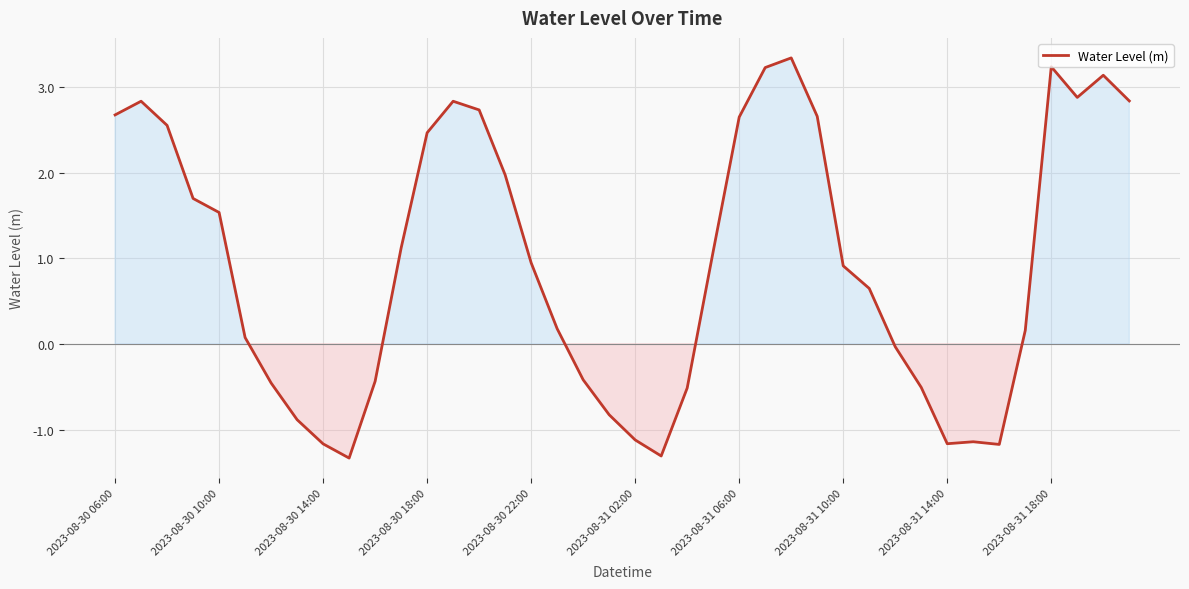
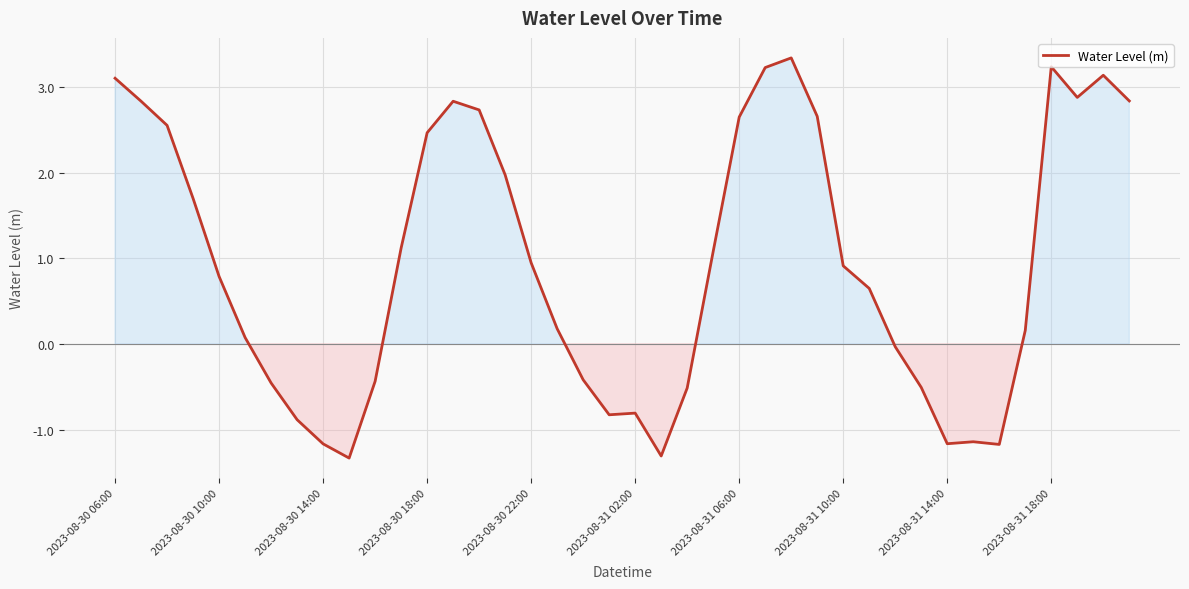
  {
-   "2023-08-30 06:00": 2.7,
-   "2023-08-30 10:00": 1.5,
+   "2023-08-30 06:00": 3.1,
+   "2023-08-30 10:00": 0.8,
    "2023-08-30 14:00": -1.2,
    "2023-08-30 18:00": 2.5,
    "2023-08-30 22:00": 0.9,
-   "2023-08-31 02:00": -1.1,
+   "2023-08-31 02:00": -0.8,
    "2023-08-31 06:00": 2.6,
    "2023-08-31 10:00": 0.9,
    "2023-08-31 14:00": -1.2
  }
